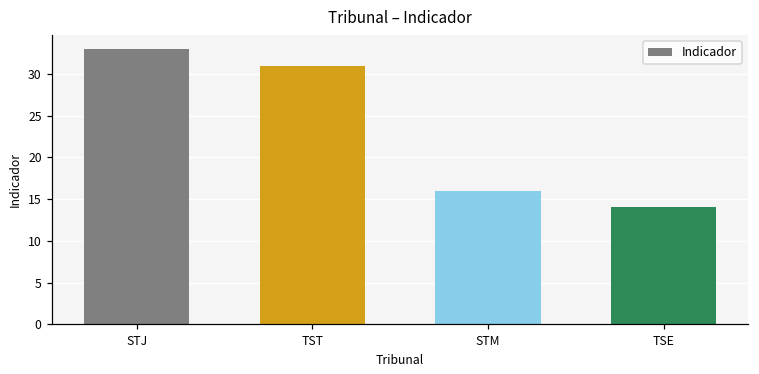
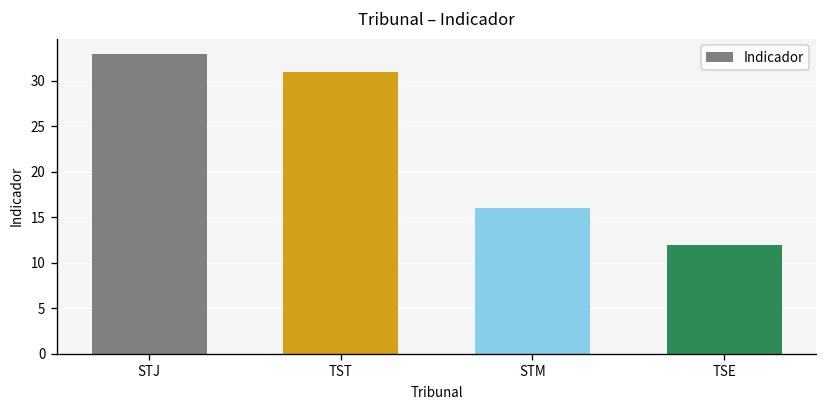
  {
    "STJ": 33,
    "TST": 31,
    "STM": 16,
-   "TSE": 14
+   "TSE": 12
  }
